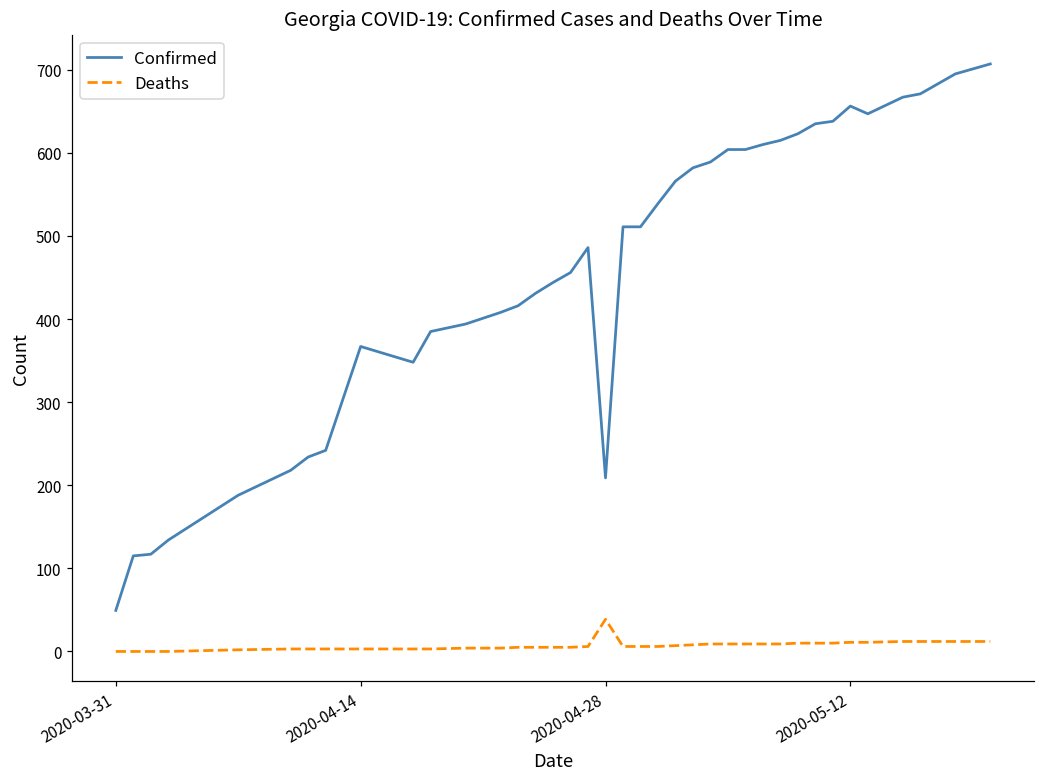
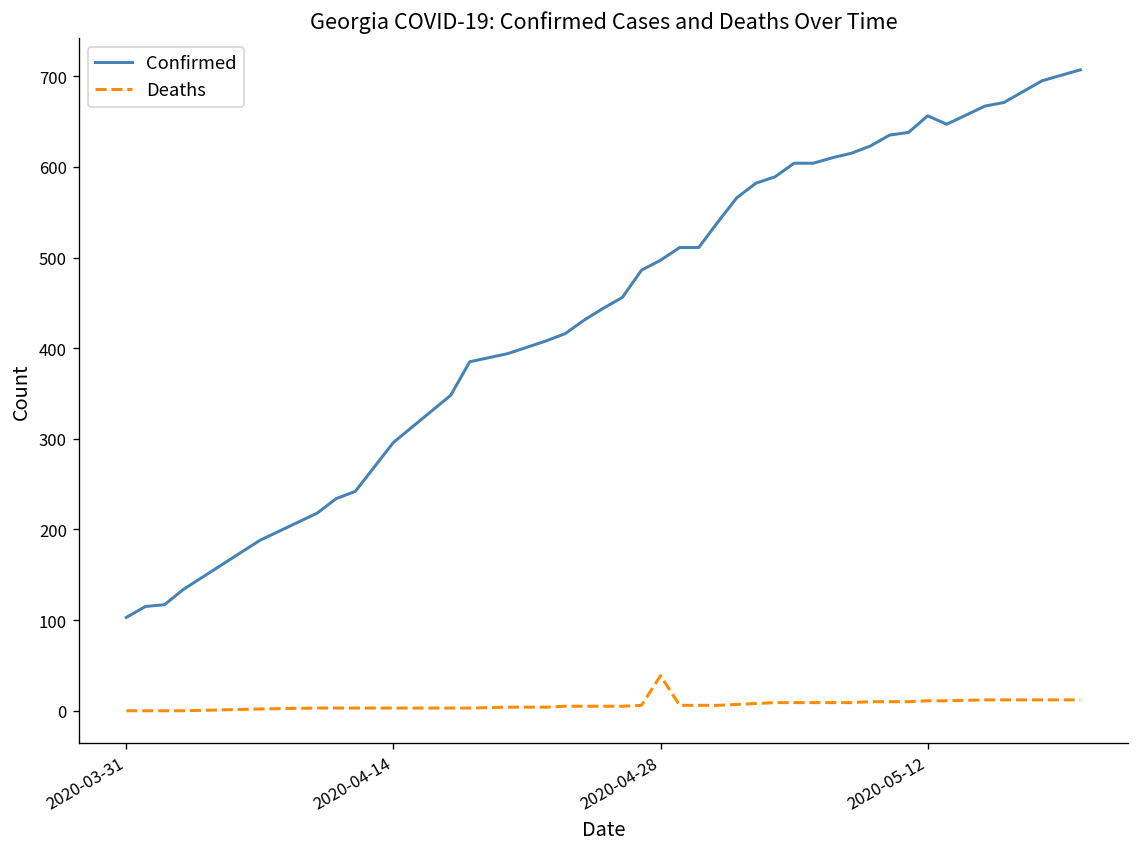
  {
    "Confirmed": {
-     "2020-03-31": 50,
-     "2020-04-14": 370,
-     "2020-04-28": 210,
+     "2020-03-31": 100,
+     "2020-04-14": 300,
+     "2020-04-28": 500,
      "2020-05-12": 660
    },
    "Deaths": {
      "2020-03-31": 0,
      "2020-04-14": 0,
      "2020-04-28": 40,
      "2020-05-12": 10
    }
  }
